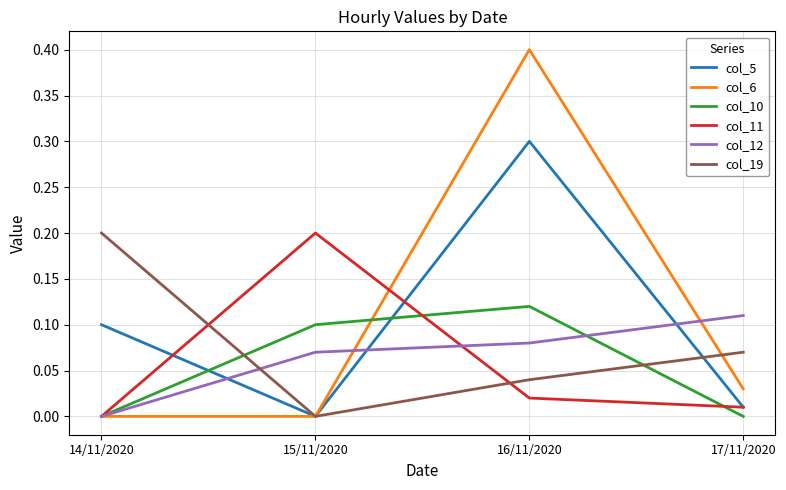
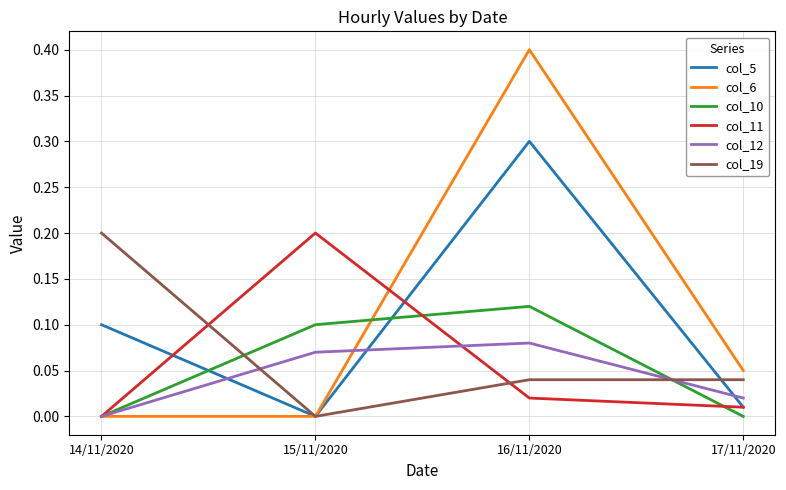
  {
    "col_5": {
      "14/11/2020": 0.10,
      "16/11/2020": 0.30
    },
    "col_6": {
      "16/11/2020": 0.40,
-     "17/11/2020": 0.03
+     "17/11/2020": 0.05
    },
    "col_10": {
      "15/11/2020": 0.10,
      "16/11/2020": 0.12,
      "17/11/2020": 0.00
    },
    "col_11": {
      "15/11/2020": 0.20,
      "16/11/2020": 0.02
    },
    "col_12": {
      "15/11/2020": 0.07,
      "16/11/2020": 0.08,
-     "17/11/2020": 0.11
+     "17/11/2020": 0.02
    },
    "col_19": {
      "14/11/2020": 0.20,
      "16/11/2020": 0.04,
-     "17/11/2020": 0.07
+     "17/11/2020": 0.04
    }
  }
